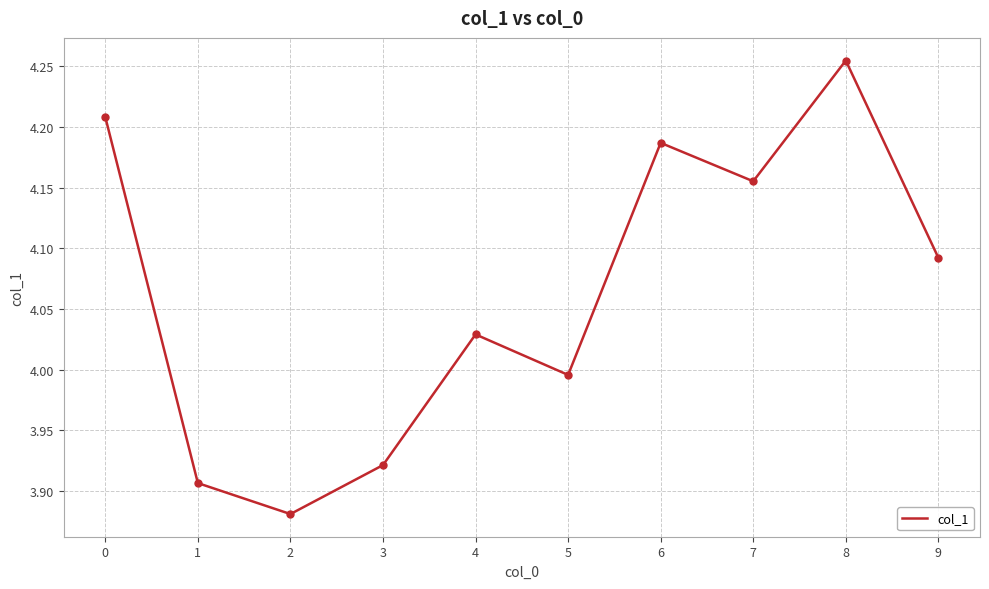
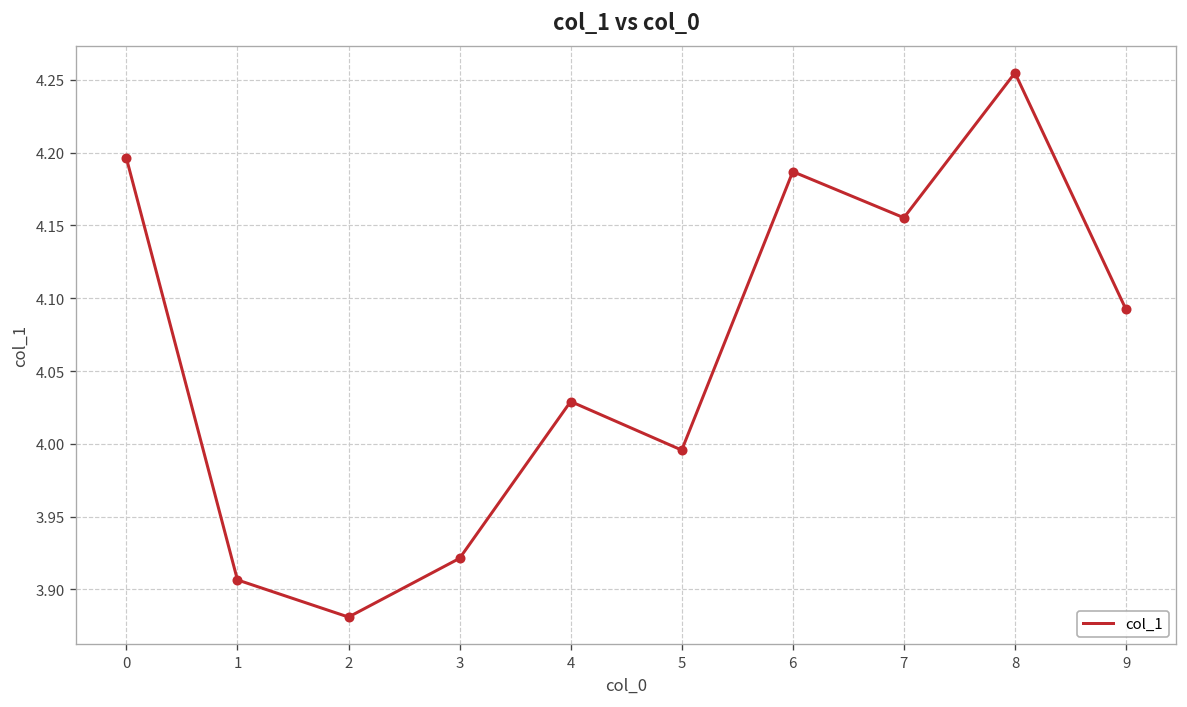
  {
-   "0": 4.208,
+   "0": 4.196,
    "1": 3.906,
    "2": 3.881,
    "3": 3.921,
    "4": 4.029,
    "5": 3.996,
    "6": 4.187,
    "7": 4.155,
    "8": 4.255,
    "9": 4.092
  }
